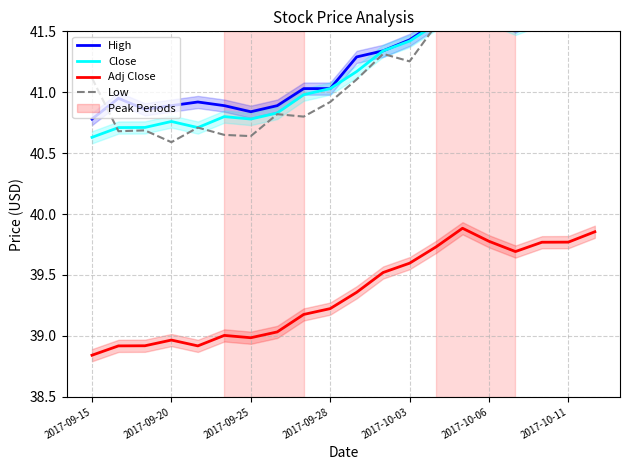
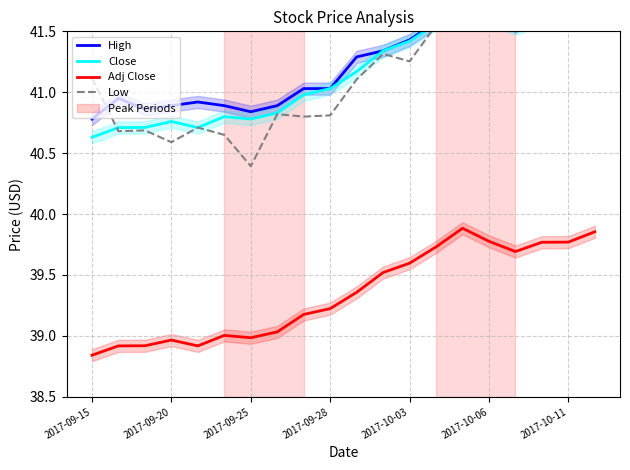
  {
    "Low": {
      "2017-09-20": 40.59,
-     "2017-09-25": 40.64,
-     "2017-09-28": 40.92,
+     "2017-09-25": 40.39,
+     "2017-09-28": 40.81,
      "2017-10-03": 41.25
    }
  }
